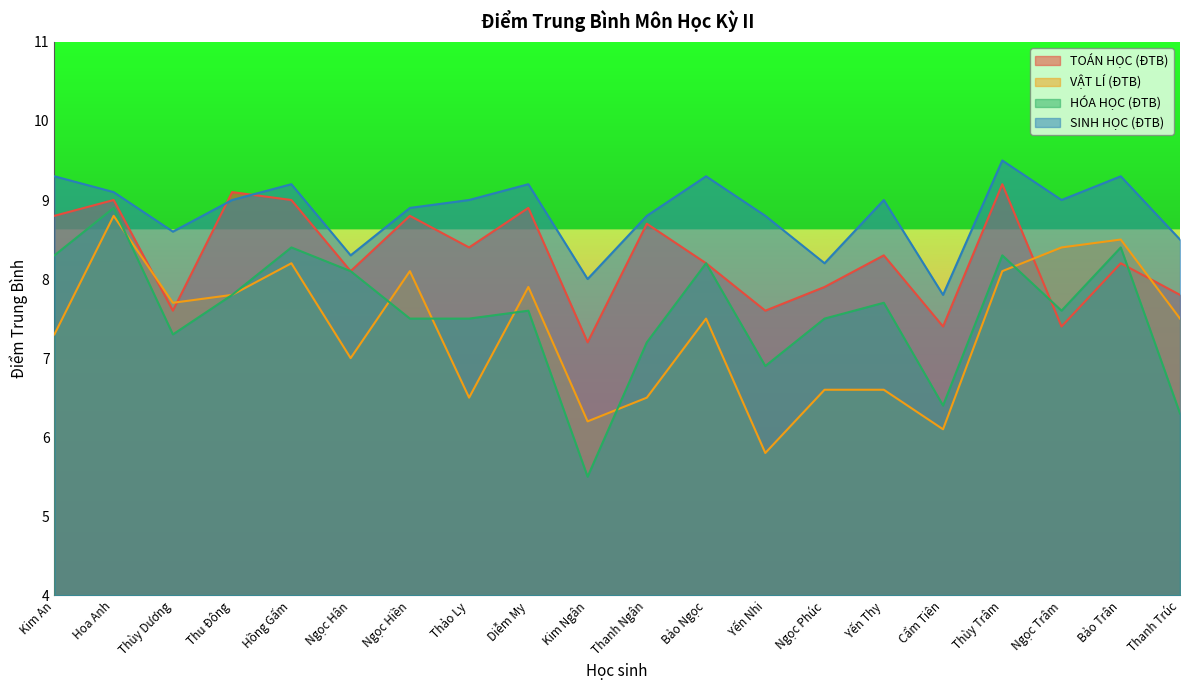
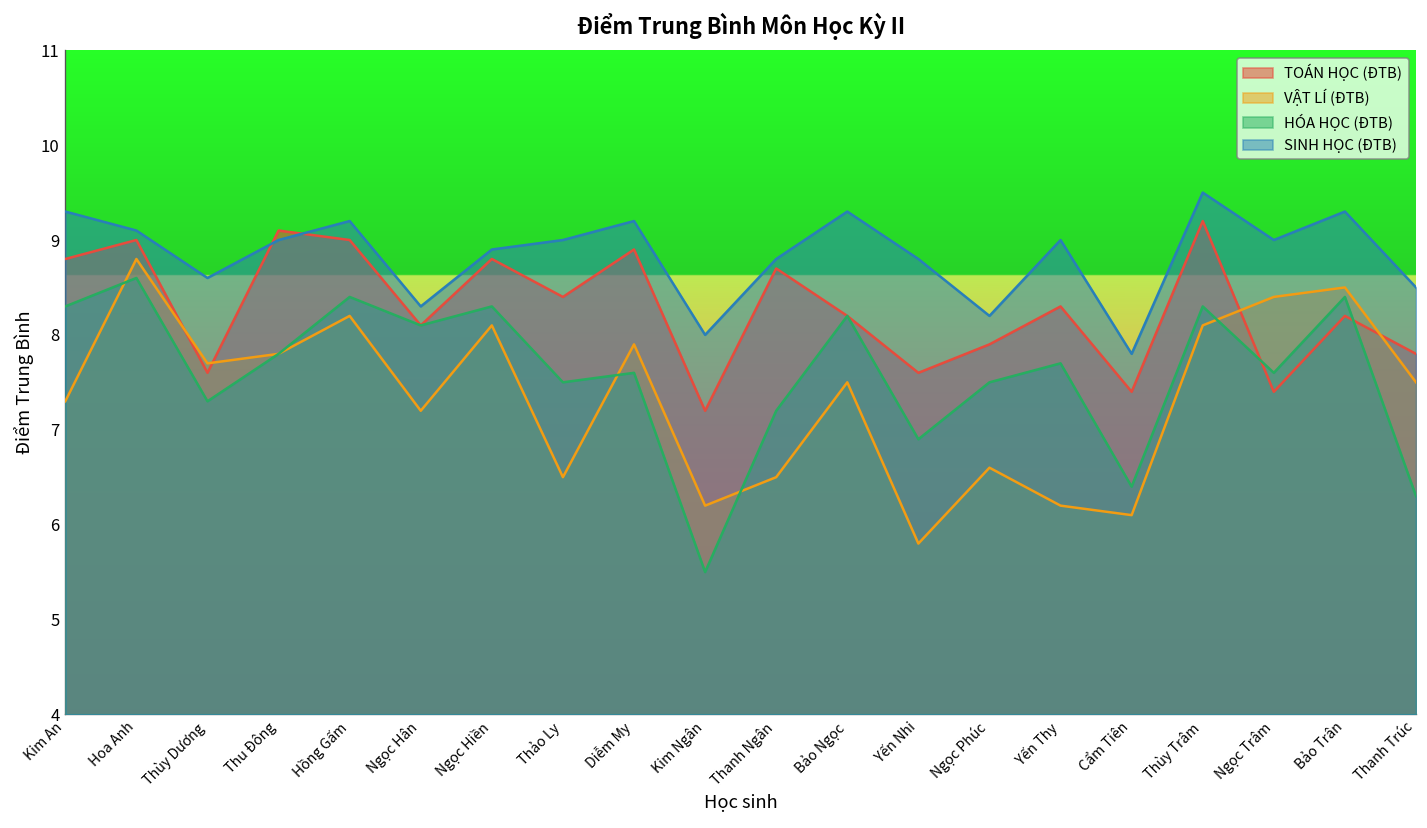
  {
    "TOÁN HỌC (ĐTB)": {
      "Kim An": 8.8,
      "Hoa Anh": 9.0,
      "Thùy Dương": 7.6,
      "Thu Đông": 9.1,
      "Hồng Gấm": 9.0,
      "Ngọc Hiền": 8.8,
      "Thảo Ly": 8.4,
      "Diễm My": 8.9,
      "Kim Ngân": 7.2,
      "Thanh Ngân": 8.7,
      "Yến Nhi": 7.6,
      "Ngọc Phúc": 7.9,
      "Yến Thy": 8.3,
      "Cẩm Tiên": 7.4,
      "Thùy Trâm": 9.2,
      "Ngọc Trâm": 7.4,
      "Bảo Trân": 8.2,
      "Thanh Trúc": 7.8
    },
    "VẬT LÍ (ĐTB)": {
      "Kim An": 7.3,
      "Hoa Anh": 8.8,
      "Thùy Dương": 7.7,
      "Hồng Gấm": 8.2,
-     "Ngọc Hân": 7.0,
+     "Ngọc Hân": 7.2,
      "Ngọc Hiền": 8.1,
      "Thảo Ly": 6.5,
      "Diễm My": 7.9,
      "Kim Ngân": 6.2,
      "Thanh Ngân": 6.5,
      "Bảo Ngọc": 7.5,
      "Yến Nhi": 5.8,
      "Ngọc Phúc": 6.6,
-     "Yến Thy": 6.6,
+     "Yến Thy": 6.2,
      "Cẩm Tiên": 6.1,
      "Thùy Trâm": 8.1,
      "Ngọc Trâm": 8.4,
      "Bảo Trân": 8.5,
      "Thanh Trúc": 7.5
    },
    "HÓA HỌC (ĐTB)": {
      "Kim An": 8.3,
-     "Hoa Anh": 8.9,
+     "Hoa Anh": 8.6,
      "Thùy Dương": 7.3,
      "Hồng Gấm": 8.4,
-     "Ngọc Hiền": 7.5,
+     "Ngọc Hiền": 8.3,
      "Thảo Ly": 7.5,
      "Diễm My": 7.6,
      "Kim Ngân": 5.5,
      "Thanh Ngân": 7.2,
      "Yến Nhi": 6.9,
      "Ngọc Phúc": 7.5,
      "Yến Thy": 7.7,
      "Cẩm Tiên": 6.4,
      "Thùy Trâm": 8.3,
      "Ngọc Trâm": 7.6,
      "Bảo Trân": 8.4,
      "Thanh Trúc": 6.3
    },
    "SINH HỌC (ĐTB)": {
      "Kim An": 9.3,
      "Hoa Anh": 9.1,
      "Thùy Dương": 8.6,
      "Thu Đông": 9.0,
      "Hồng Gấm": 9.2,
      "Ngọc Hân": 8.3,
      "Ngọc Hiền": 8.9,
      "Thảo Ly": 9.0,
      "Diễm My": 9.2,
      "Kim Ngân": 8.0,
      "Thanh Ngân": 8.8,
      "Bảo Ngọc": 9.3,
      "Yến Nhi": 8.8,
      "Ngọc Phúc": 8.2,
      "Yến Thy": 9.0,
      "Cẩm Tiên": 7.8,
      "Thùy Trâm": 9.5,
      "Ngọc Trâm": 9.0,
      "Bảo Trân": 9.3,
      "Thanh Trúc": 8.5
    }
  }
